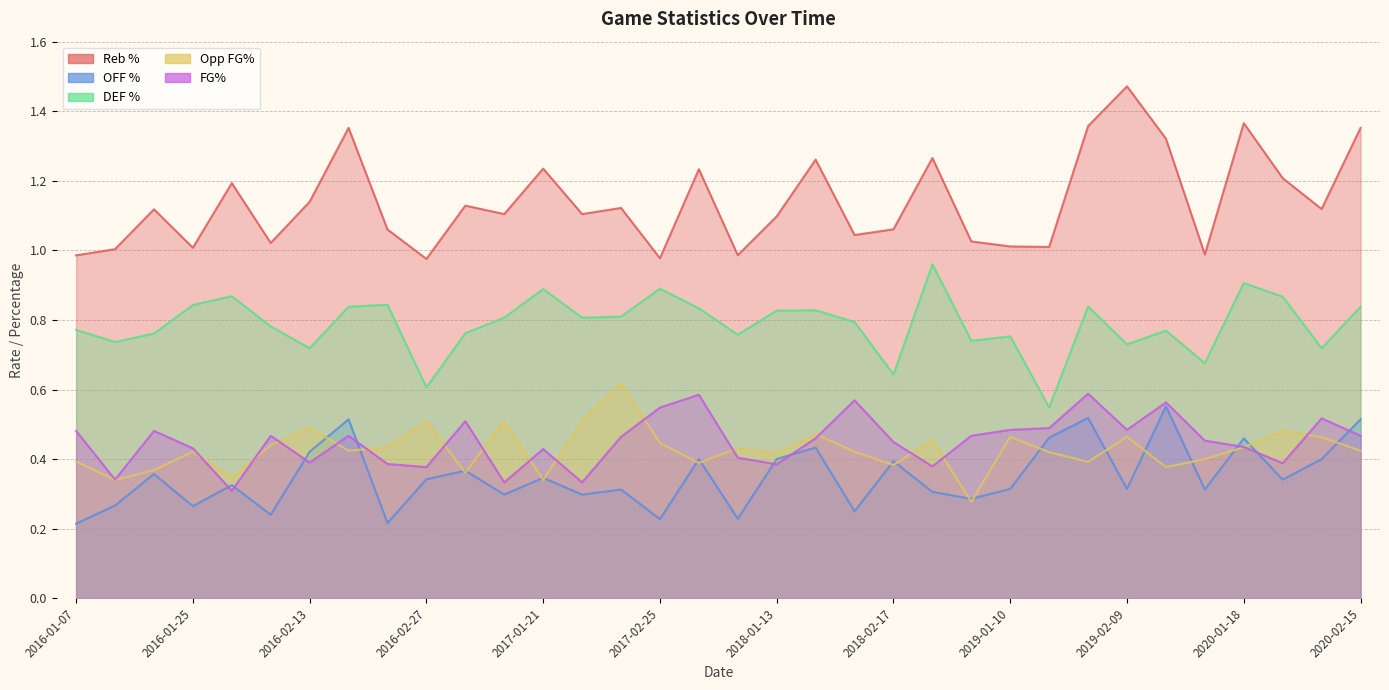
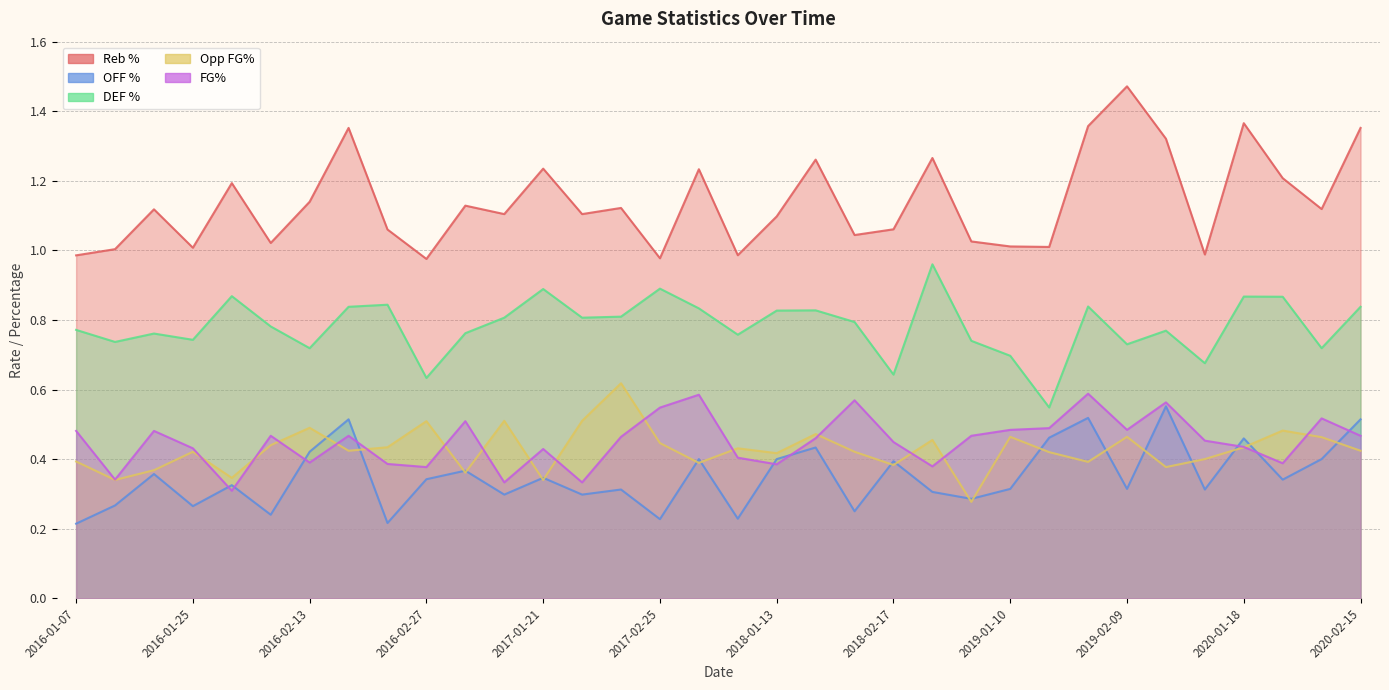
  {
    "DEF %": {
      "2016-01-07": 0.77,
-     "2016-01-25": 0.84,
+     "2016-01-25": 0.74,
      "2016-02-13": 0.72,
-     "2016-02-27": 0.61,
+     "2016-02-27": 0.63,
      "2017-01-21": 0.89,
      "2017-02-25": 0.89,
      "2018-01-13": 0.83,
      "2018-02-17": 0.64,
-     "2019-01-10": 0.75,
+     "2019-01-10": 0.70,
      "2019-02-09": 0.73,
-     "2020-01-18": 0.91,
+     "2020-01-18": 0.87,
      "2020-02-15": 0.84
    }
  }
